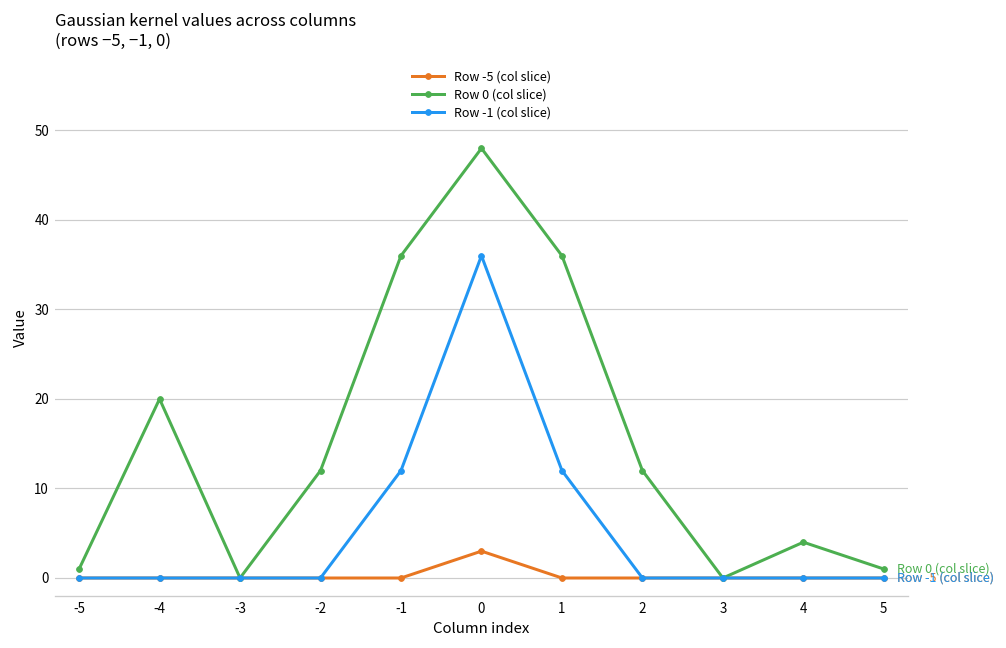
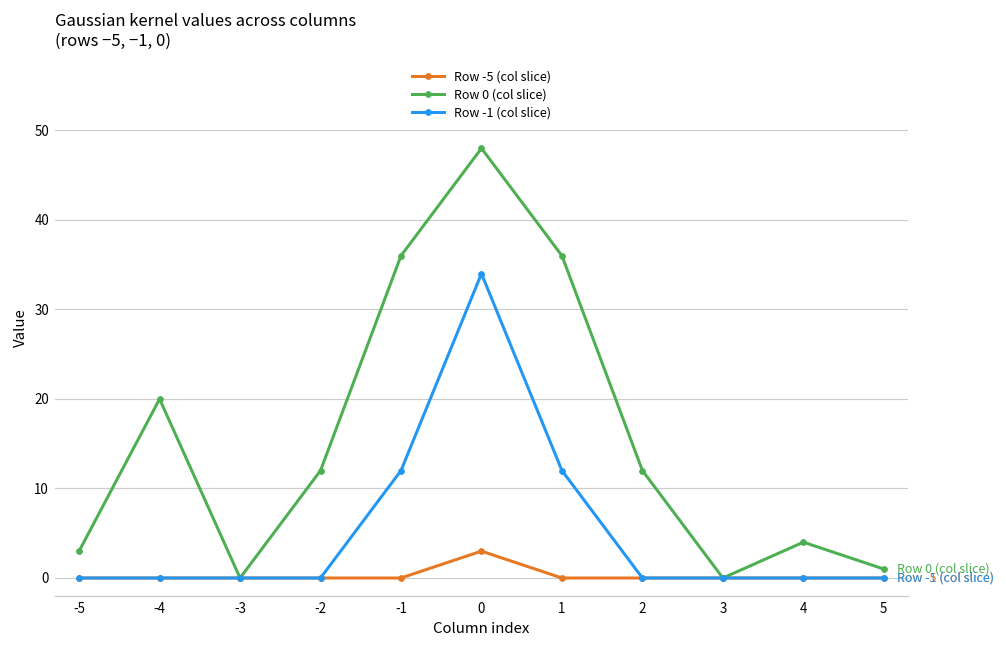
  {
    "Row -5 (col slice)": {
      "-1": 0,
      "0": 3,
      "1": 0
    },
    "Row 0 (col slice)": {
-     "-5": 1,
+     "-5": 3,
      "-4": 20,
      "-2": 12,
      "-1": 36,
      "0": 48,
      "1": 36,
      "2": 12,
      "4": 4
    },
    "Row -1 (col slice)": {
      "-1": 12,
-     "0": 36,
+     "0": 34,
      "1": 12
    }
  }
